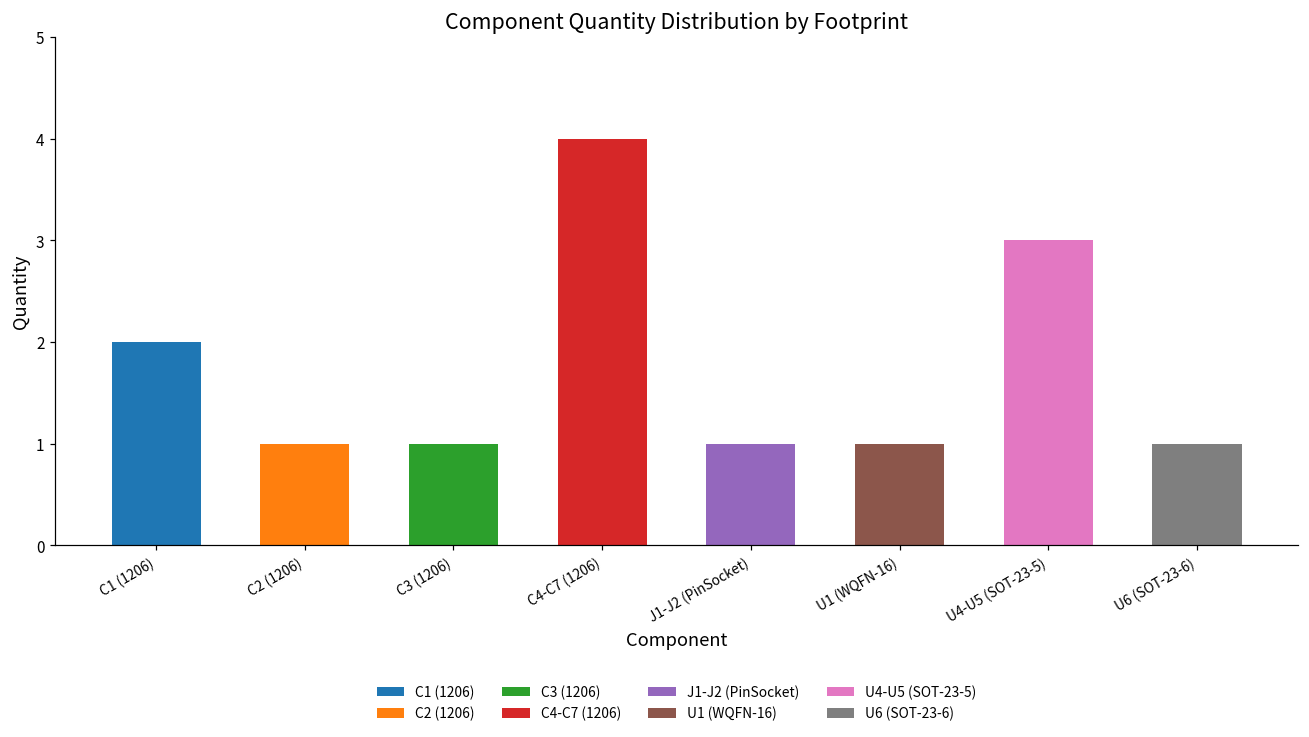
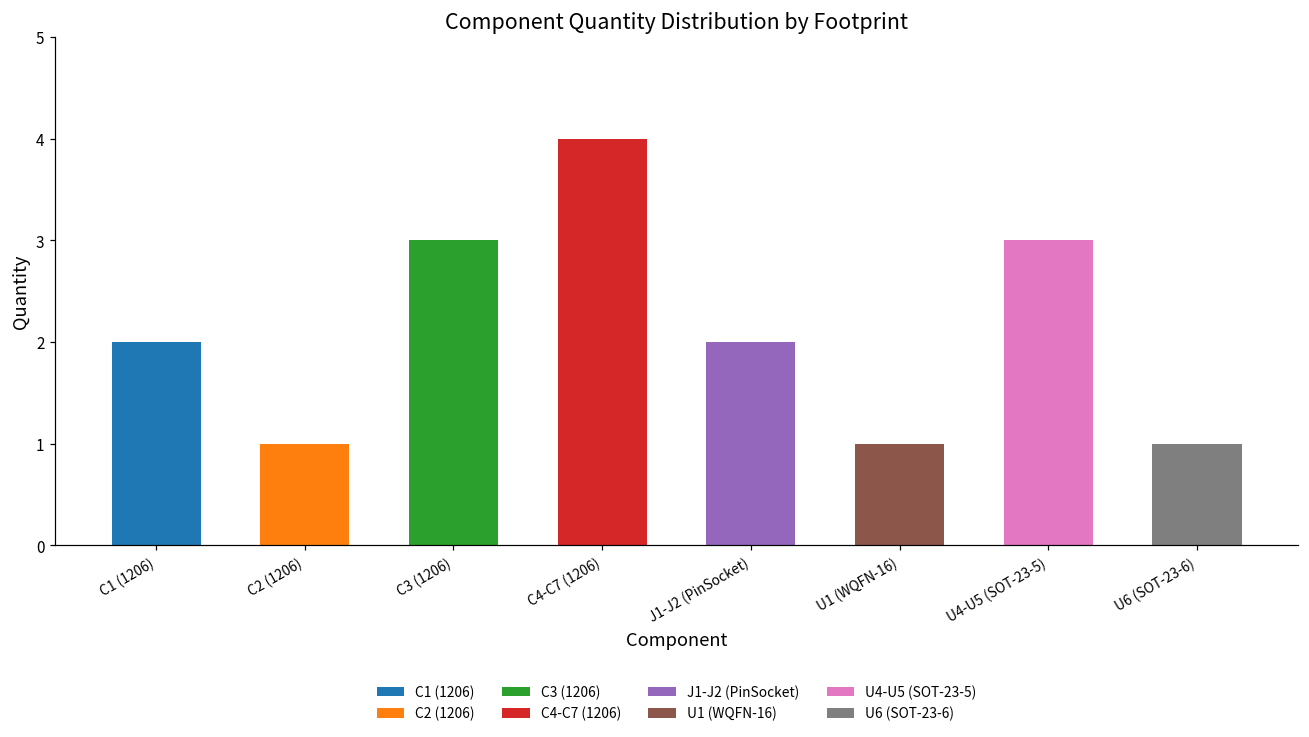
  {
    "C1 (1206)": 2,
    "C2 (1206)": 1,
-   "C3 (1206)": 1,
+   "C3 (1206)": 3,
    "C4-C7 (1206)": 4,
-   "J1-J2 (PinSocket)": 1,
+   "J1-J2 (PinSocket)": 2,
    "U1 (WQFN-16)": 1,
    "U4-U5 (SOT-23-5)": 3,
    "U6 (SOT-23-6)": 1
  }
